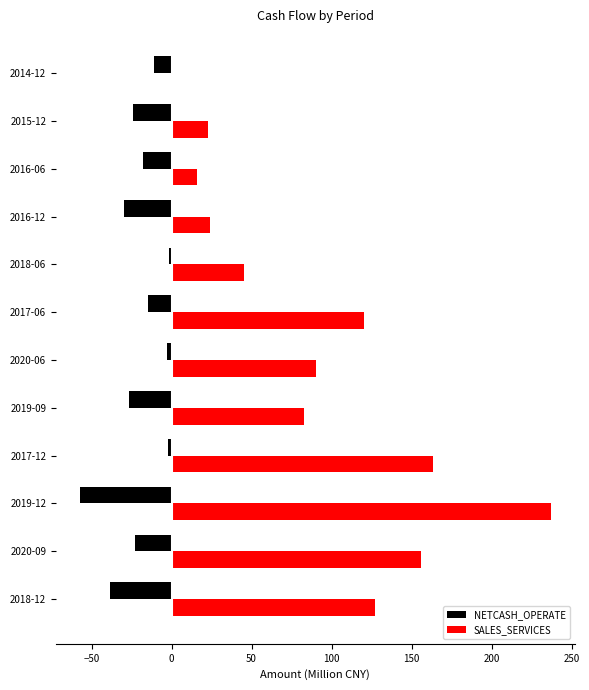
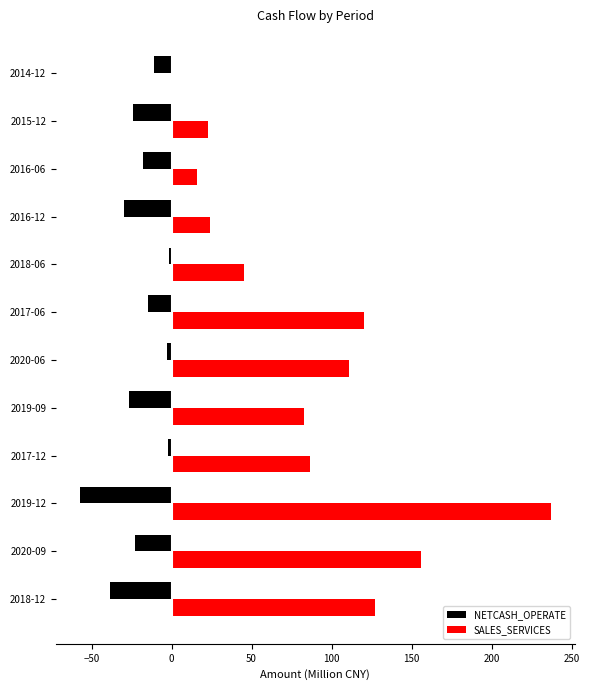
  {
    "NETCASH_OPERATE": {
      "2014-12": -11,
      "2015-12": -24,
      "2016-06": -18,
      "2016-12": -30,
      "2018-06": -2,
      "2017-06": -14,
      "2020-06": -3,
      "2019-09": -27,
      "2017-12": -2,
      "2019-12": -57,
      "2020-09": -23,
      "2018-12": -38
    },
    "SALES_SERVICES": {
      "2015-12": 23,
      "2016-06": 16,
      "2016-12": 24,
      "2018-06": 45,
      "2017-06": 120,
-     "2020-06": 90,
+     "2020-06": 111,
      "2019-09": 83,
-     "2017-12": 163,
+     "2017-12": 86,
      "2019-12": 237,
      "2020-09": 156,
      "2018-12": 127
    }
  }
